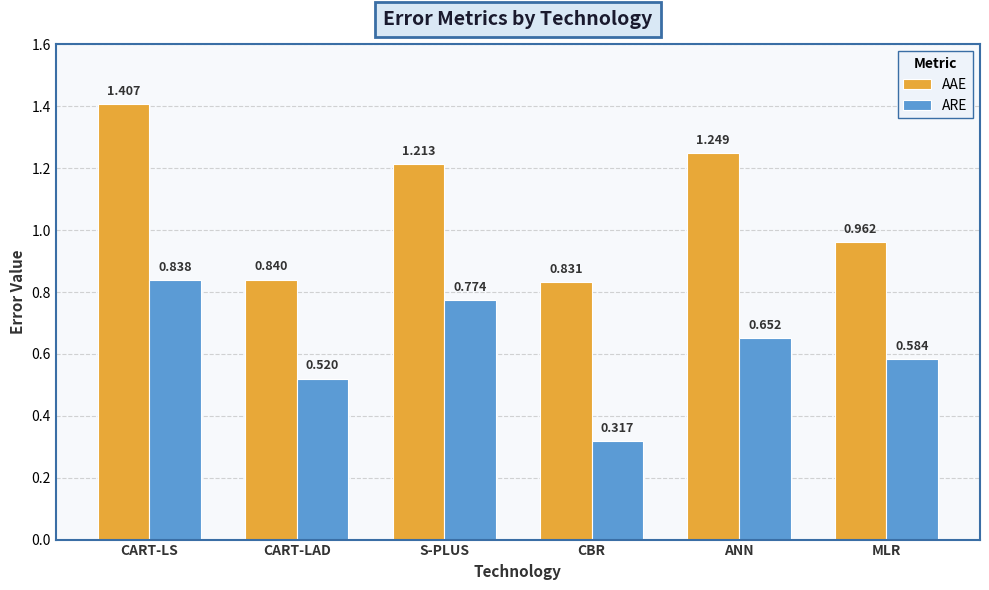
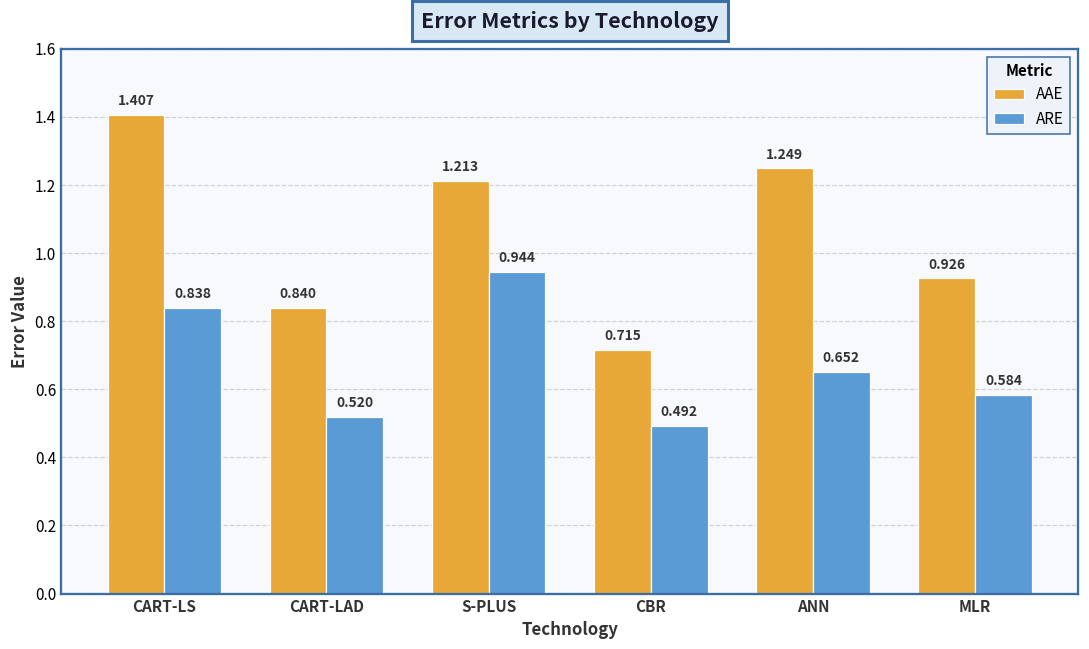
  {
    "AAE": {
      "CART-LS": 1.407,
      "CART-LAD": 0.840,
      "S-PLUS": 1.213,
-     "CBR": 0.831,
+     "CBR": 0.715,
      "ANN": 1.249,
-     "MLR": 0.962
+     "MLR": 0.926
    },
    "ARE": {
      "CART-LS": 0.838,
      "CART-LAD": 0.520,
-     "S-PLUS": 0.774,
-     "CBR": 0.317,
+     "S-PLUS": 0.944,
+     "CBR": 0.492,
      "ANN": 0.652,
      "MLR": 0.584
    }
  }
